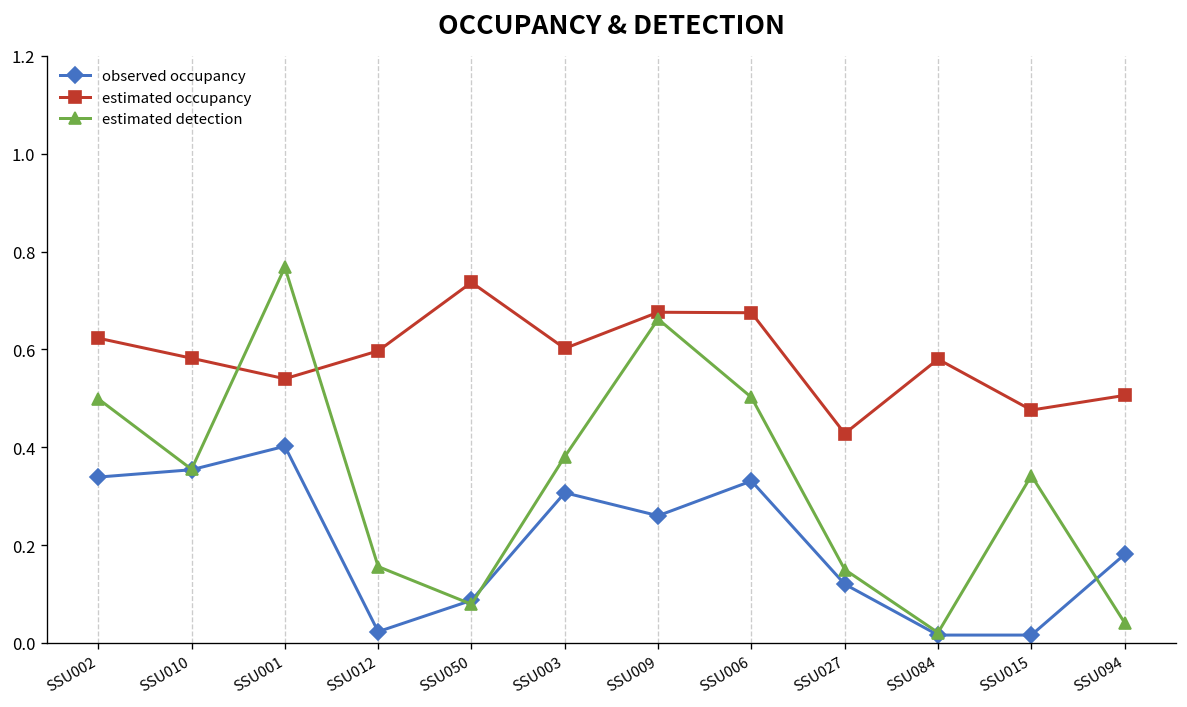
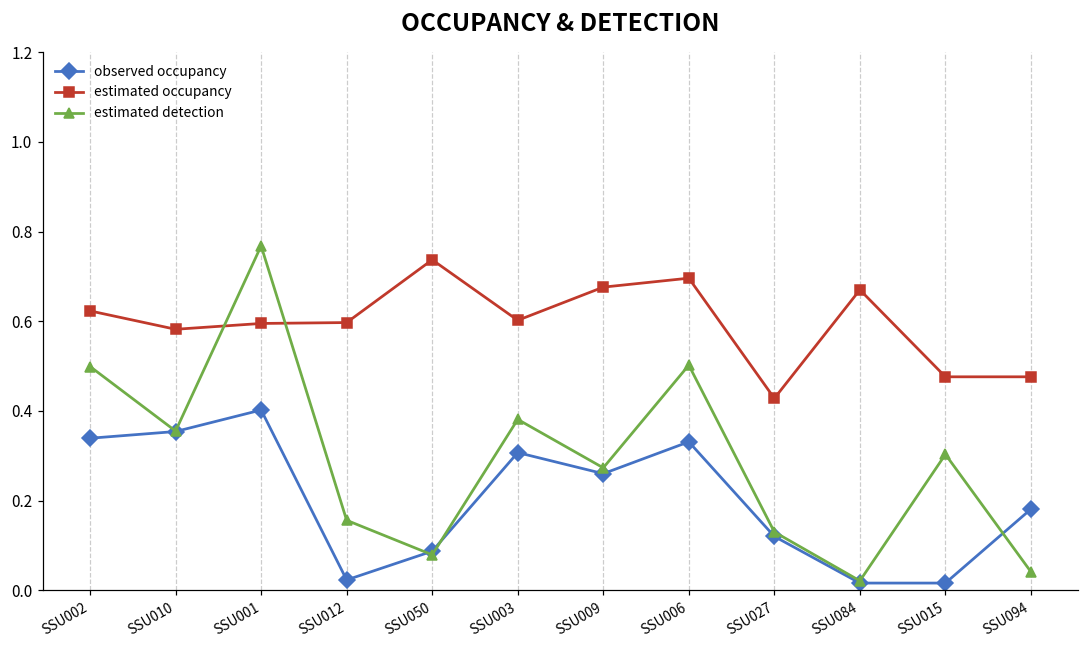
  {
    "observed occupancy": {
      "SSU002": 0.34,
      "SSU001": 0.40,
      "SSU012": 0.02,
      "SSU050": 0.09,
      "SSU003": 0.31,
      "SSU009": 0.26,
      "SSU006": 0.33,
      "SSU027": 0.12,
      "SSU015": 0.02,
      "SSU094": 0.18
    },
    "estimated occupancy": {
      "SSU002": 0.62,
      "SSU010": 0.58,
-     "SSU001": 0.54,
+     "SSU001": 0.60,
      "SSU012": 0.60,
      "SSU050": 0.74,
      "SSU003": 0.60,
      "SSU009": 0.68,
-     "SSU006": 0.68,
+     "SSU006": 0.70,
      "SSU027": 0.43,
-     "SSU084": 0.58,
+     "SSU084": 0.67,
      "SSU015": 0.48,
-     "SSU094": 0.51
+     "SSU094": 0.48
    },
    "estimated detection": {
      "SSU002": 0.50,
      "SSU001": 0.77,
      "SSU012": 0.16,
      "SSU050": 0.08,
      "SSU003": 0.38,
-     "SSU009": 0.66,
+     "SSU009": 0.27,
      "SSU006": 0.50,
-     "SSU027": 0.15,
-     "SSU015": 0.34,
+     "SSU027": 0.13,
+     "SSU015": 0.30,
      "SSU094": 0.04
    }
  }
